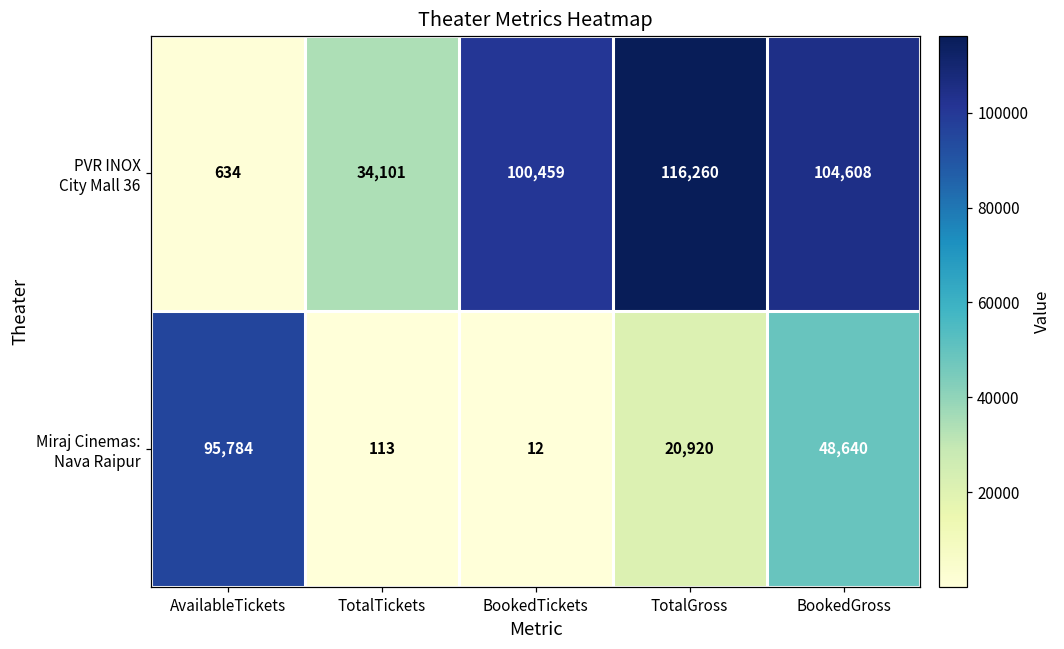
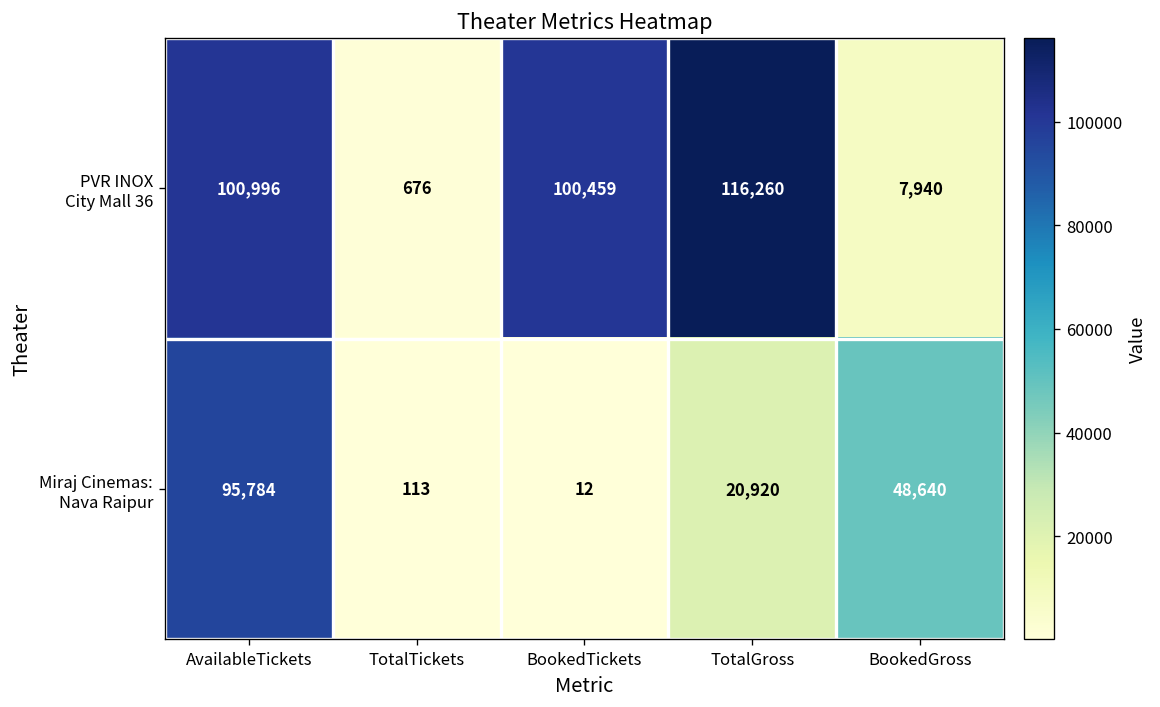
  {
    "PVR INOX City Mall 36": {
-     "AvailableTickets": "634",
-     "TotalTickets": "34,101",
+     "AvailableTickets": "100,996",
+     "TotalTickets": "676",
      "BookedTickets": "100,459",
      "TotalGross": "116,260",
-     "BookedGross": "104,608"
+     "BookedGross": "7,940"
    },
    "Miraj Cinemas: Nava Raipur": {
      "AvailableTickets": "95,784",
      "TotalTickets": "113",
      "BookedTickets": "12",
      "TotalGross": "20,920",
      "BookedGross": "48,640"
    }
  }
